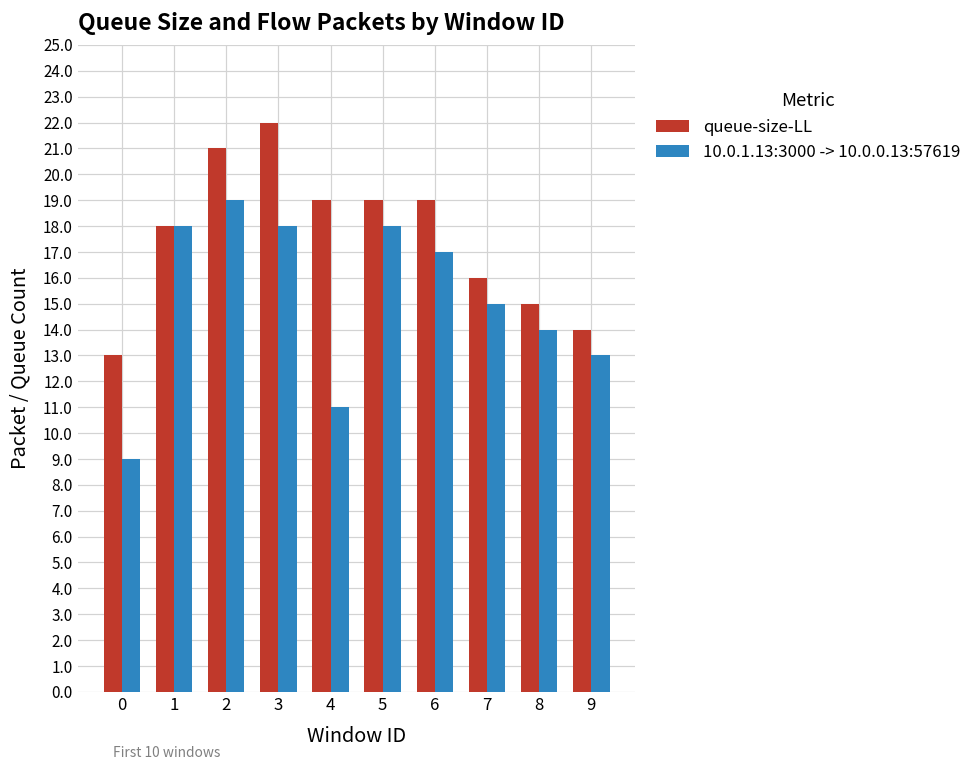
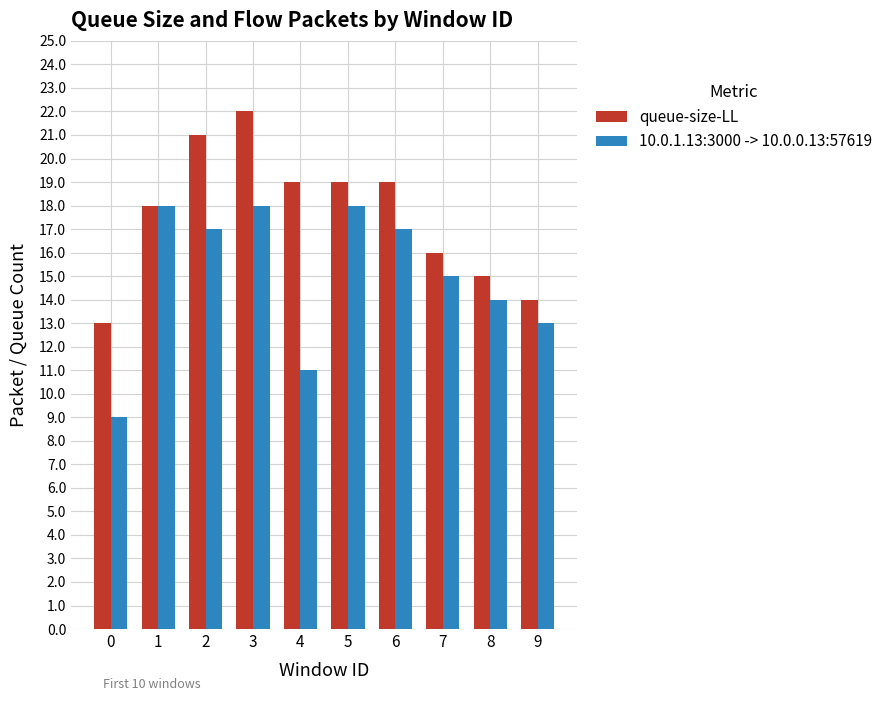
  {
    "queue-size-LL": {
      "0": 13,
      "1": 18,
      "2": 21,
      "3": 22,
      "4": 19,
      "5": 19,
      "6": 19,
      "7": 16,
      "8": 15,
      "9": 14
    },
    "10.0.1.13:3000 -> 10.0.0.13:57619": {
      "0": 9,
      "1": 18,
-     "2": 19,
+     "2": 17,
      "3": 18,
      "4": 11,
      "5": 18,
      "6": 17,
      "7": 15,
      "8": 14,
      "9": 13
    }
  }
